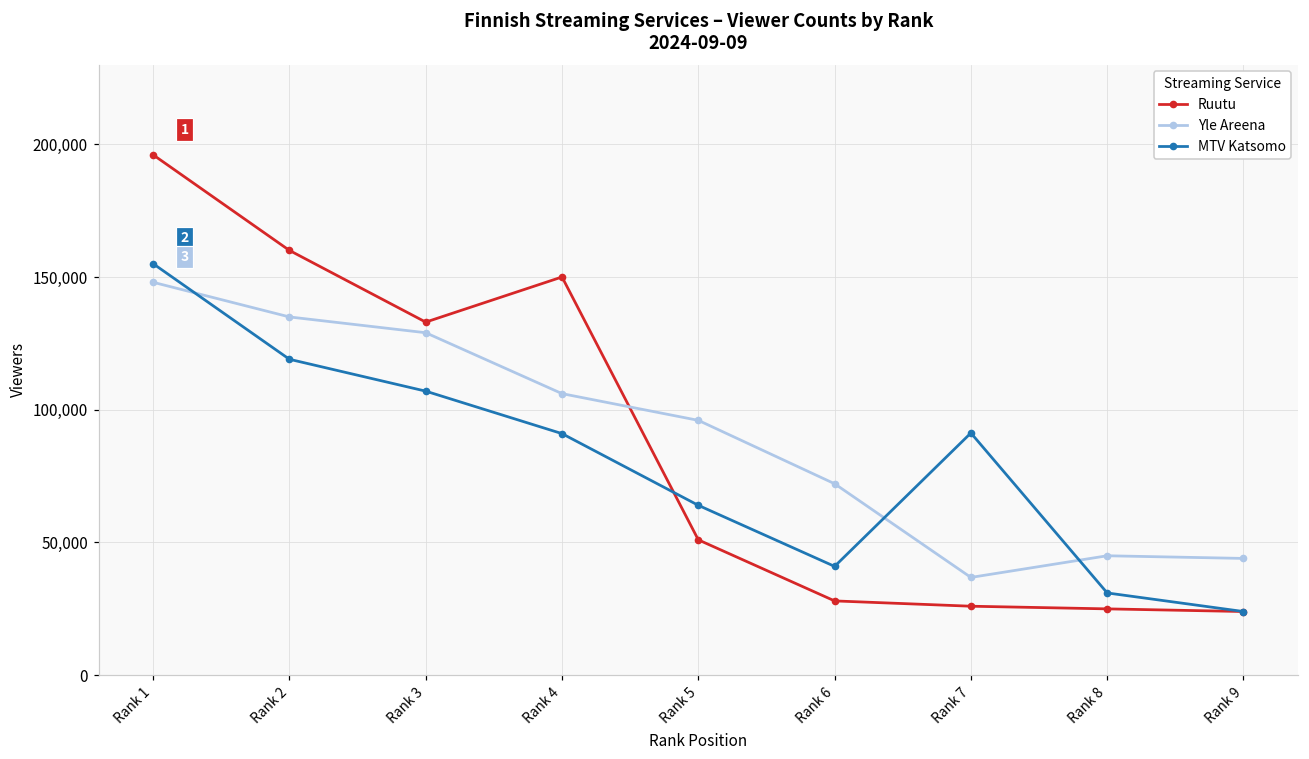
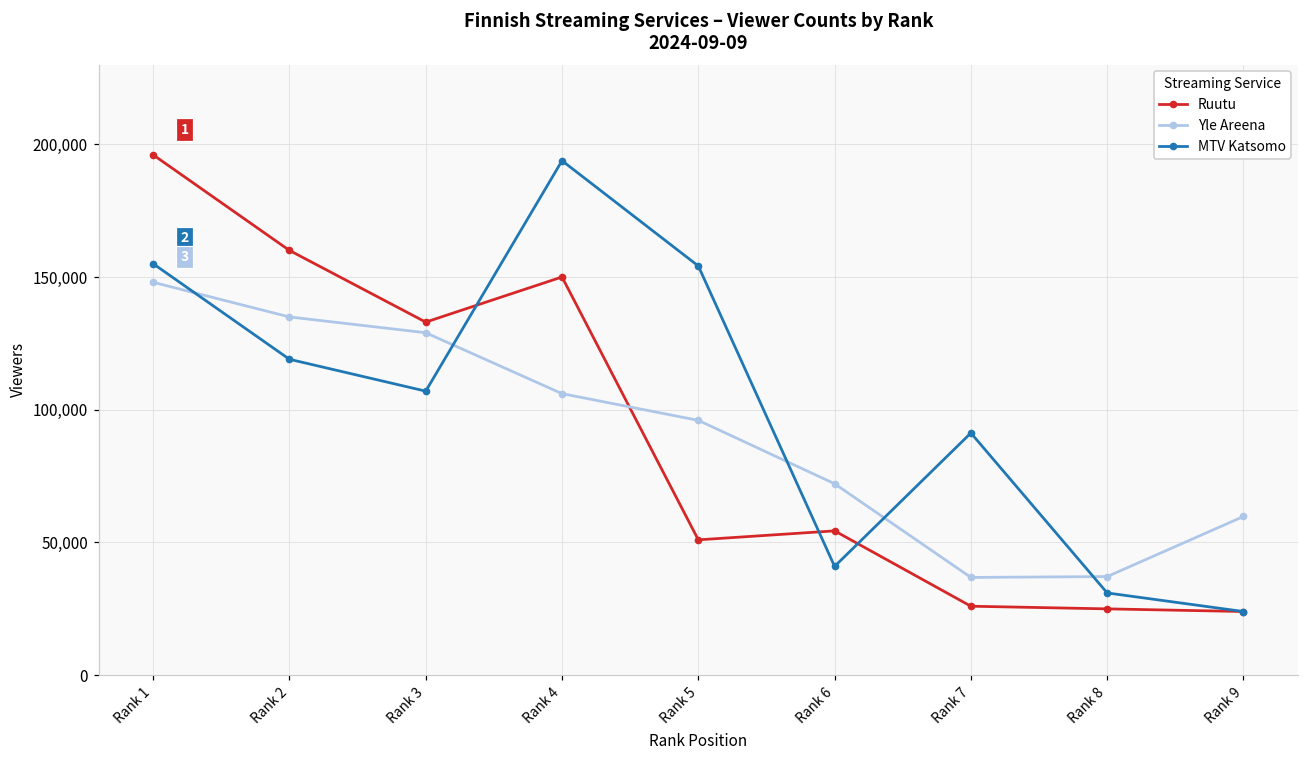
  {
    "Ruutu": {
      "Rank 1": "196,000",
      "Rank 2": "160,000",
      "Rank 3": "133,000",
      "Rank 4": "150,000",
      "Rank 5": "51,000",
-     "Rank 6": "28,000",
+     "Rank 6": "54,000",
      "Rank 7": "26,000",
      "Rank 8": "25,000"
    },
    "Yle Areena": {
      "Rank 1": "148,000",
      "Rank 2": "135,000",
      "Rank 3": "129,000",
      "Rank 4": "106,000",
      "Rank 5": "96,000",
      "Rank 6": "72,000",
      "Rank 7": "37,000",
-     "Rank 8": "45,000",
-     "Rank 9": "44,000"
+     "Rank 8": "37,000",
+     "Rank 9": "60,000"
    },
    "MTV Katsomo": {
      "Rank 2": "119,000",
      "Rank 3": "107,000",
-     "Rank 4": "91,000",
-     "Rank 5": "64,000",
+     "Rank 4": "194,000",
+     "Rank 5": "154,000",
      "Rank 6": "41,000",
      "Rank 7": "91,000",
      "Rank 8": "31,000"
    }
  }
